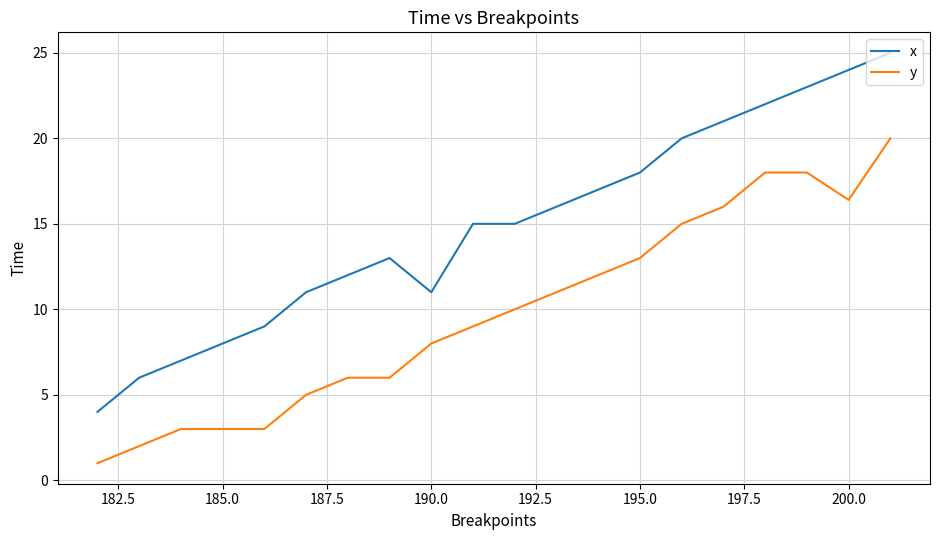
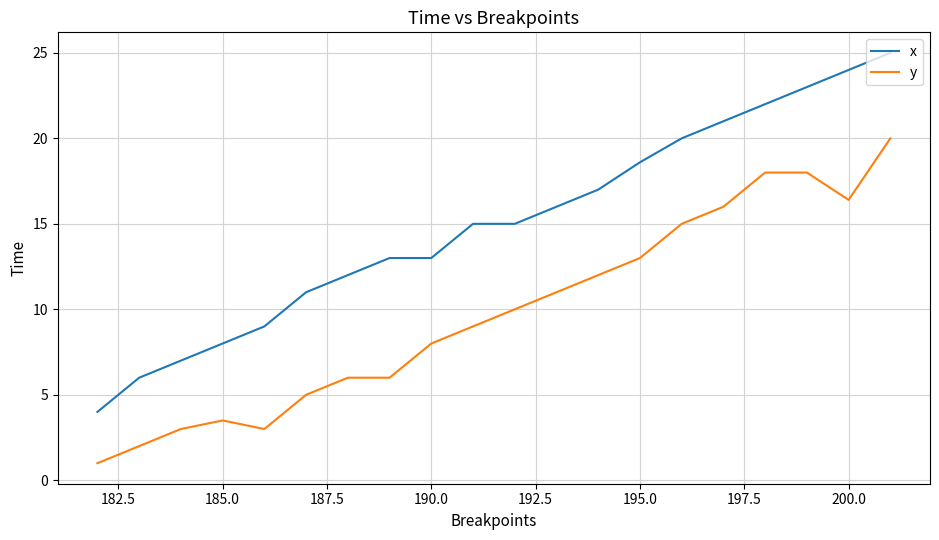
  {
    "x": {
      "185.0": 8.0,
-     "190.0": 11,
-     "195.0": 18.0,
+     "190.0": 13,
+     "195.0": 18.6,
      "200.0": 24.0
    },
    "y": {
-     "185.0": 3.0,
+     "185.0": 3.5,
      "190.0": 8.0,
      "195.0": 13.0,
      "200.0": 16.4
    }
  }
